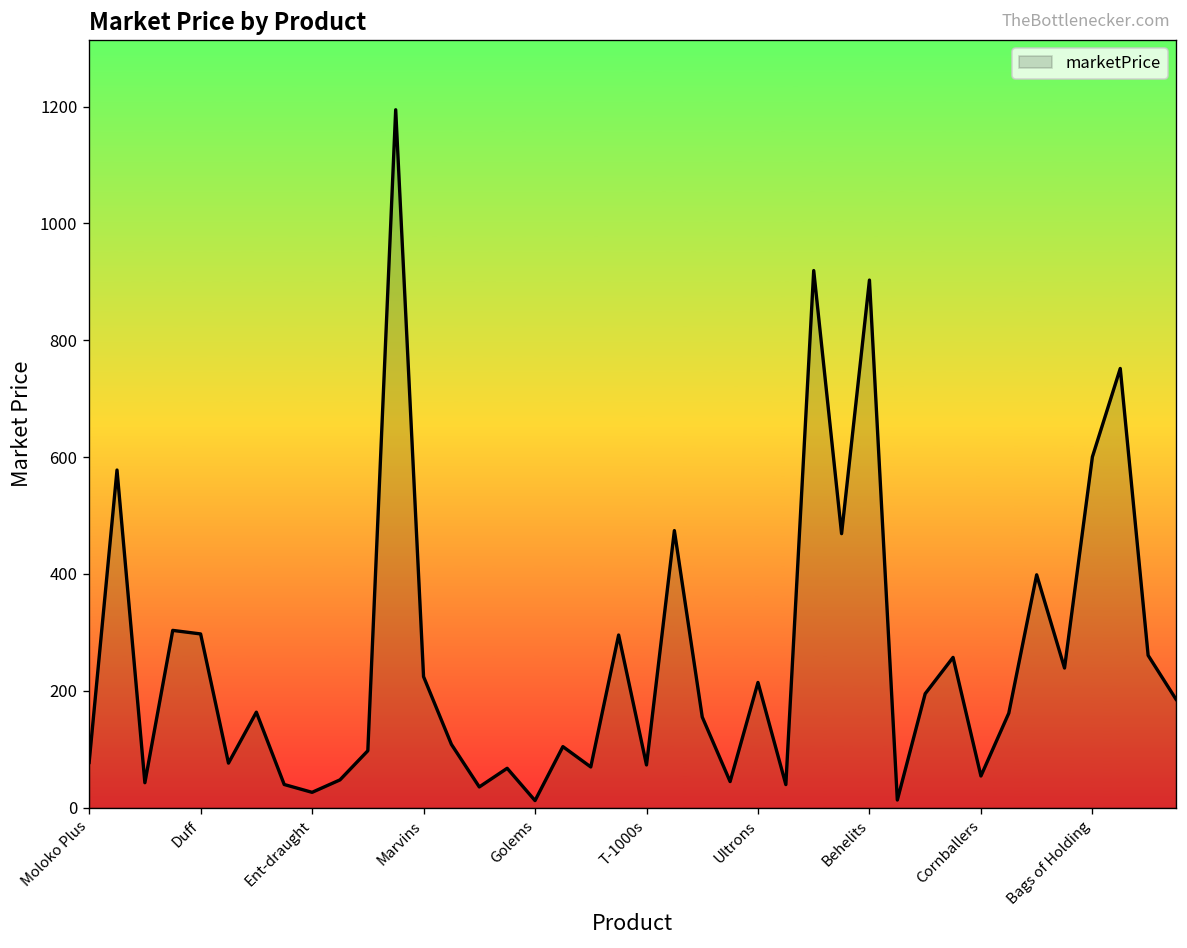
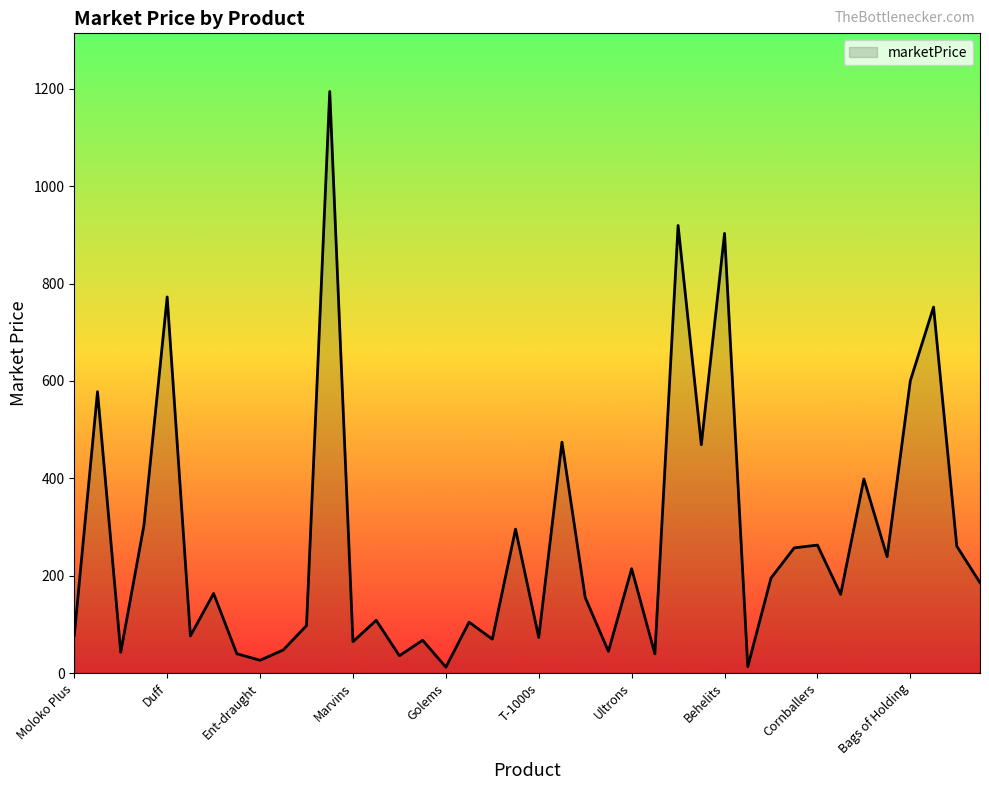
  {
    "Moloko Plus": 80,
-   "Duff": 300,
+   "Duff": 770,
    "Ent-draught": 30,
-   "Marvins": 220,
+   "Marvins": 60,
    "Golems": 10,
    "T-1000s": 70,
    "Ultrons": 210,
    "Behelits": 900,
-   "Cornballers": 50,
+   "Cornballers": 260,
    "Bags of Holding": 600
  }
